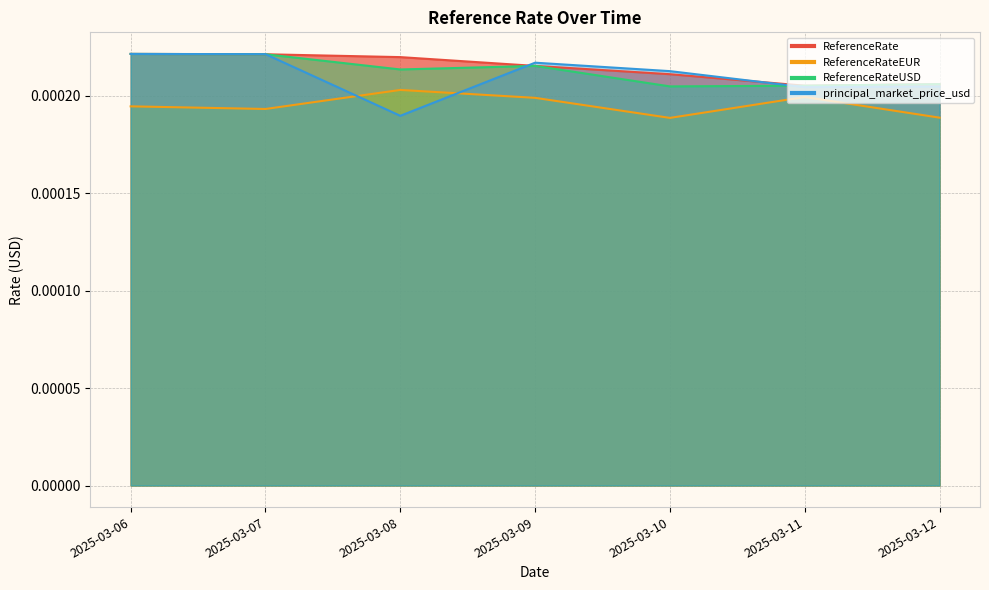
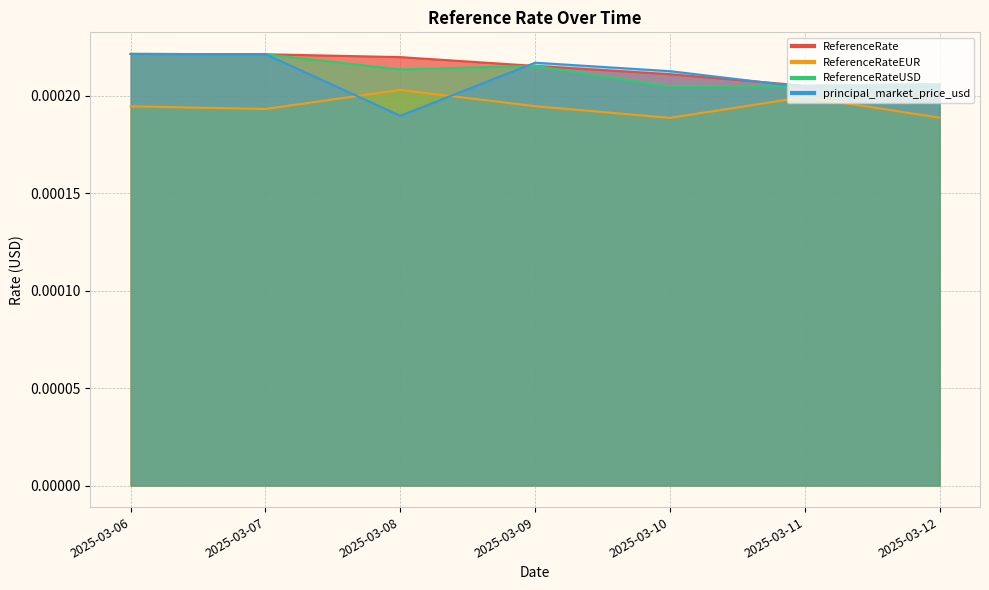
  {
    "ReferenceRate": {
      "2025-03-08": 0.000220,
      "2025-03-10": 0.000211
    },
    "ReferenceRateEUR": {
      "2025-03-06": 0.000194,
      "2025-03-07": 0.000193,
      "2025-03-08": 0.000203,
-     "2025-03-09": 0.000199,
+     "2025-03-09": 0.000195,
      "2025-03-10": 0.000189,
      "2025-03-12": 0.000189
    },
    "ReferenceRateUSD": {
      "2025-03-08": 0.000213,
      "2025-03-10": 0.000205
    },
    "principal_market_price_usd": {
      "2025-03-08": 0.000190,
      "2025-03-09": 0.000217,
      "2025-03-10": 0.000213
    }
  }
